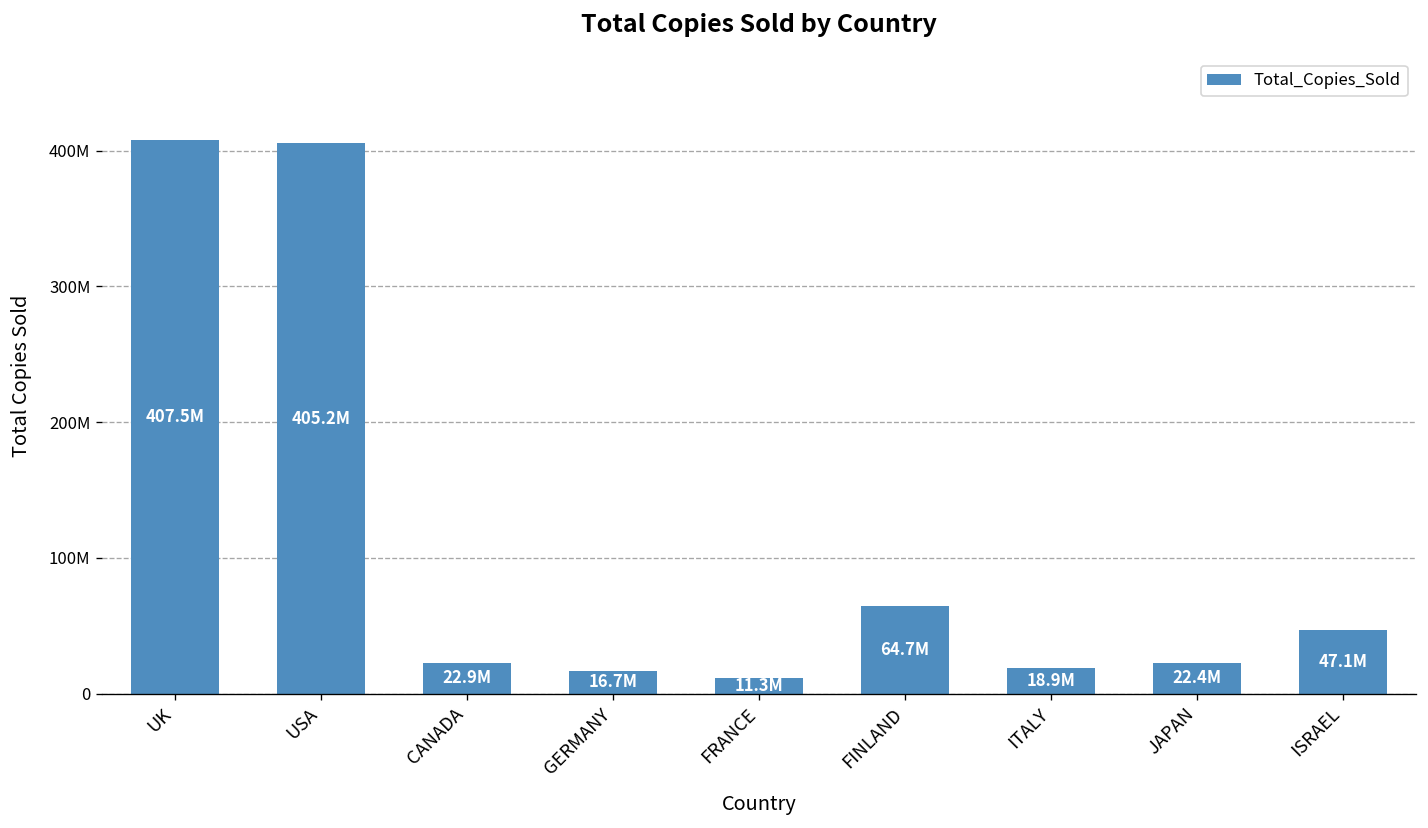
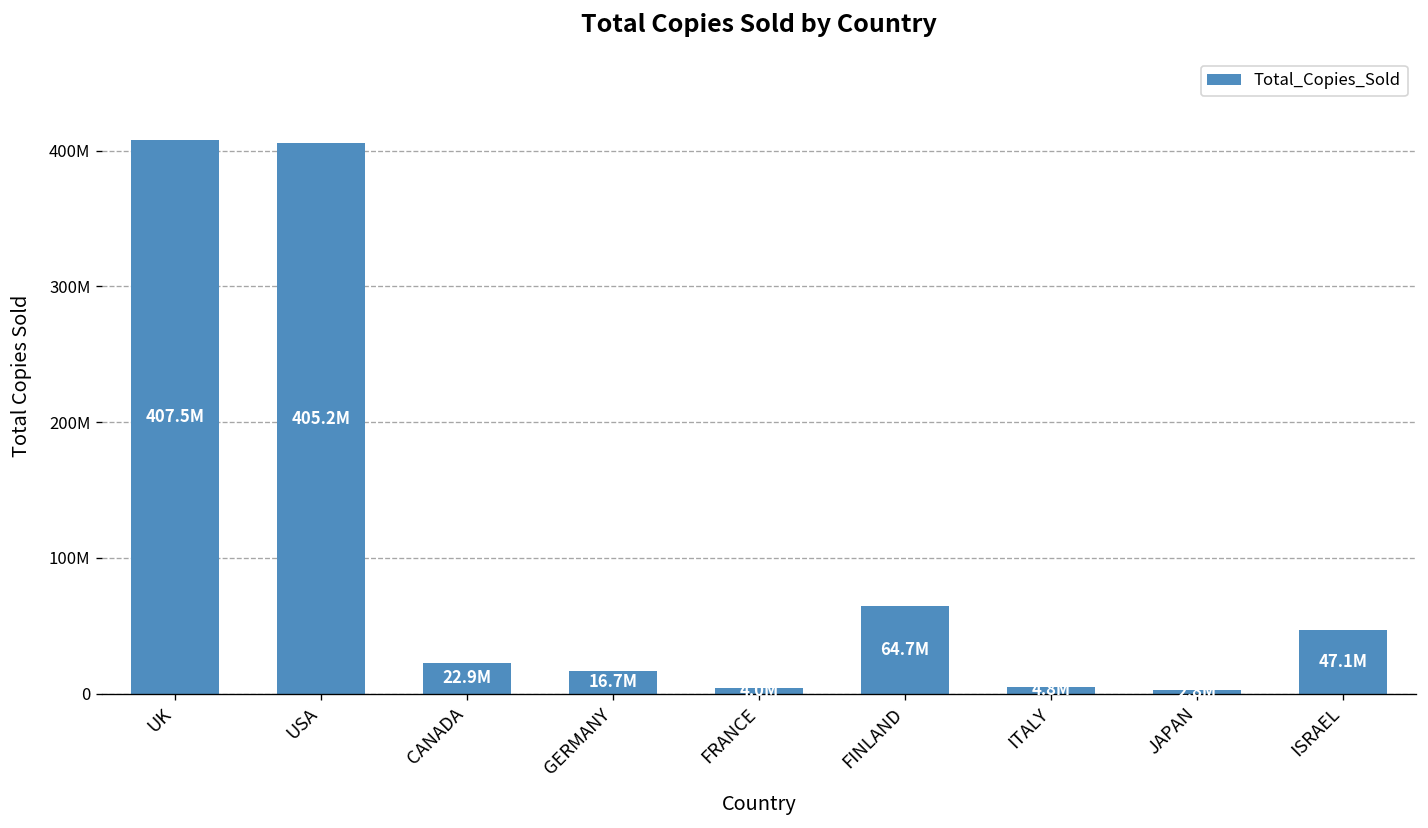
  {
-   "FRANCE": 11000000,
-   "ITALY": 19000000,
-   "JAPAN": 22000000
+   "FRANCE": 4000000,
+   "ITALY": 5000000,
+   "JAPAN": 3000000
  }
